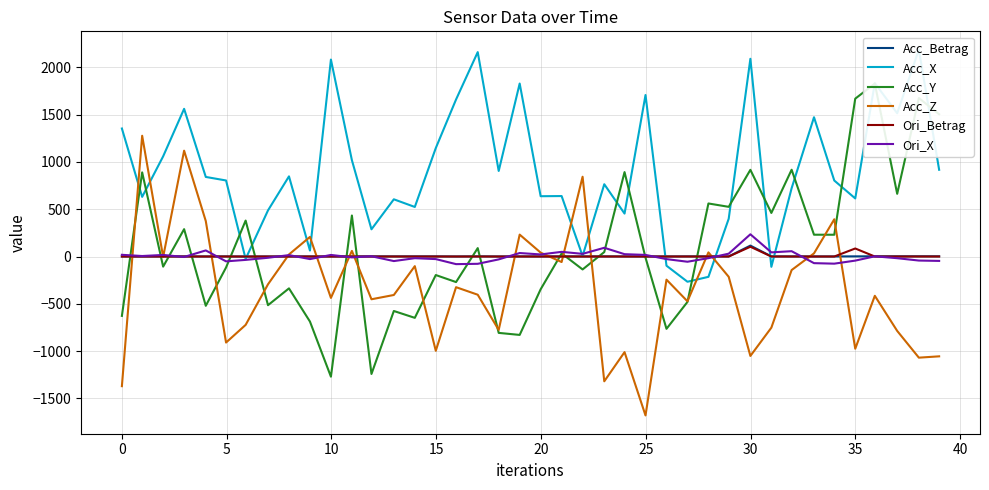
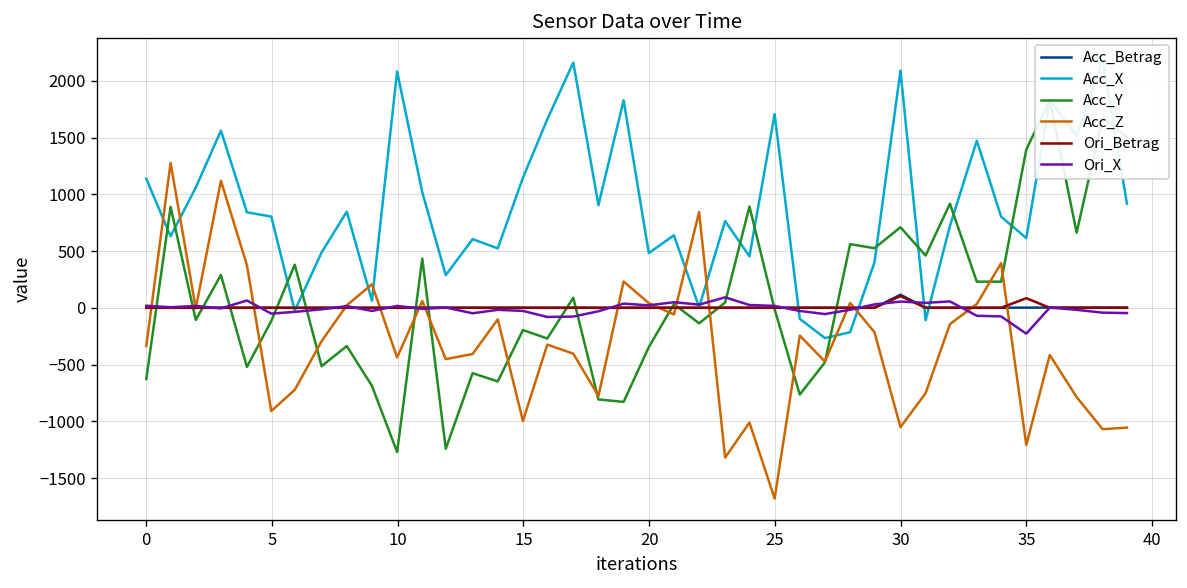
  {
    "Acc_Betrag": {
      "35": 0
    },
    "Acc_X": {
-     "0": 1400,
-     "20": 600,
+     "0": 1100,
+     "20": 500,
      "25": 1700,
      "30": 2100,
      "35": 600
    },
    "Acc_Y": {
      "0": -600,
      "20": -300,
-     "30": 900,
-     "35": 1700
+     "30": 700,
+     "35": 1400
    },
    "Acc_Z": {
-     "0": -1400,
+     "0": -300,
      "25": -1700,
      "30": -1100,
-     "35": -1000
+     "35": -1200
    },
    "Ori_Betrag": {
      "35": 100
    },
    "Ori_X": {
-     "30": 200,
-     "35": 0
+     "30": 100,
+     "35": -200
    }
  }
